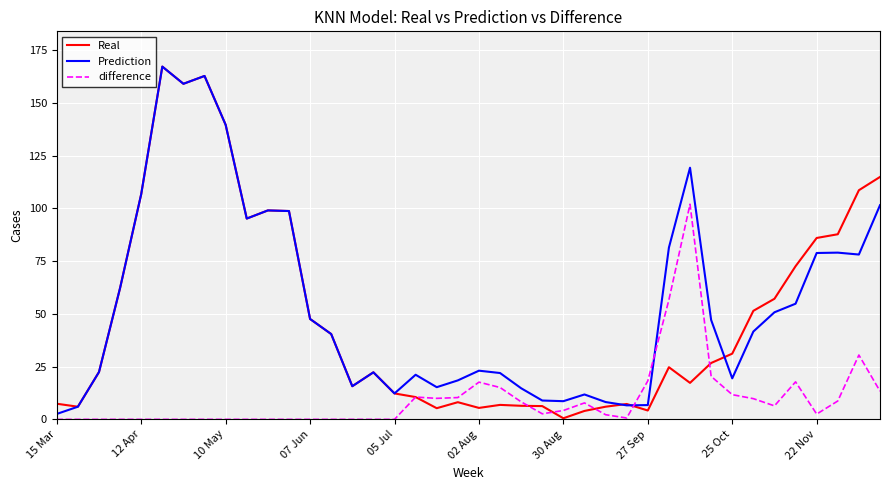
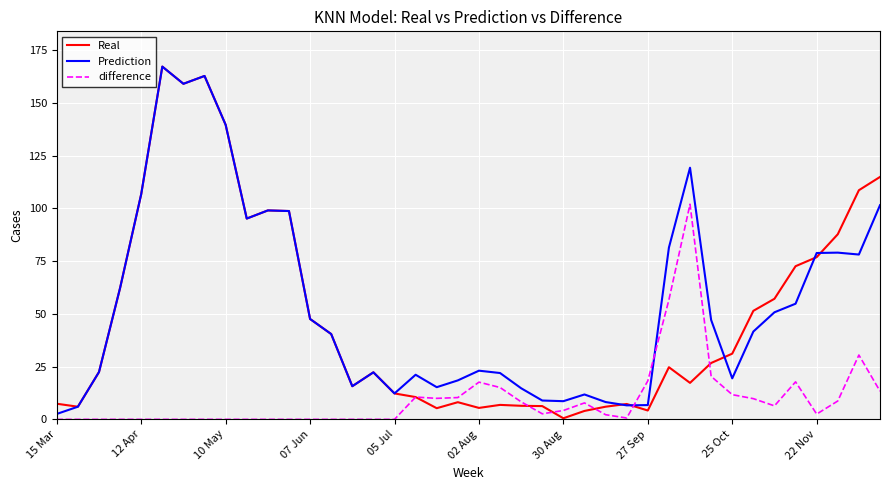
  {
    "Real": {
      "15 Mar": 7,
      "02 Aug": 5,
      "30 Aug": 1,
      "27 Sep": 4,
      "25 Oct": 31,
-     "22 Nov": 86
+     "22 Nov": 77
    },
    "Prediction": {
      "15 Mar": 3,
      "02 Aug": 23,
      "30 Aug": 9,
      "27 Sep": 7,
      "25 Oct": 19,
      "22 Nov": 79
    },
    "difference": {
      "15 Mar": 0,
      "12 Apr": 0,
      "10 May": 0,
      "07 Jun": 0,
      "05 Jul": 0,
      "02 Aug": 18,
      "30 Aug": 4,
      "27 Sep": 18,
      "25 Oct": 12,
      "22 Nov": 3
    }
  }
